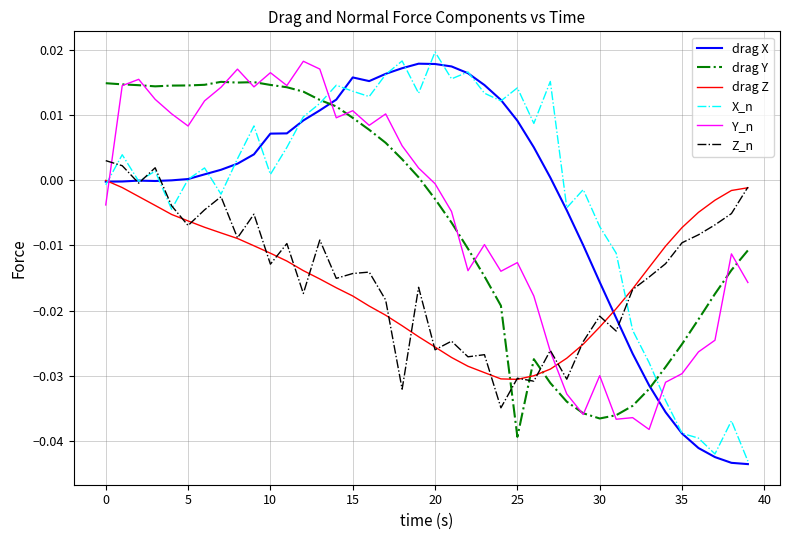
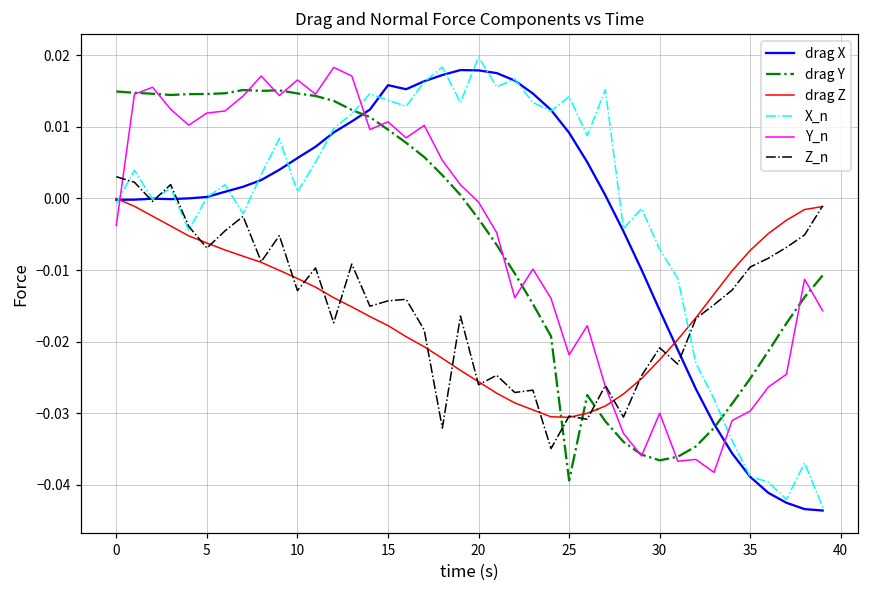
  {
    "drag X": {
-     "10": 0.007,
+     "10": 0.006,
      "15": 0.016,
      "20": 0.018,
      "25": 0.009,
      "30": -0.016
    },
    "drag Y": {
      "0": 0.015,
      "5": 0.015,
      "10": 0.015,
      "15": 0.010,
      "20": -0.003,
      "25": -0.039,
      "30": -0.037,
      "35": -0.025
    },
    "drag Z": {
      "5": -0.006,
      "10": -0.011,
      "15": -0.018,
      "20": -0.026,
      "30": -0.023,
      "35": -0.007
    },
    "X_n": {
      "0": -0.001,
      "10": 0.001,
      "15": 0.014,
      "20": 0.020,
      "25": 0.014,
      "30": -0.007
    },
    "Y_n": {
      "0": -0.004,
-     "5": 0.008,
+     "5": 0.012,
      "10": 0.017,
      "15": 0.011,
      "20": -0.001,
-     "25": -0.013,
+     "25": -0.022,
      "30": -0.030,
      "35": -0.030
    },
    "Z_n": {
      "0": 0.003,
      "5": -0.007,
      "10": -0.013,
      "15": -0.014,
      "20": -0.026,
      "30": -0.021,
      "35": -0.010
    }
  }
